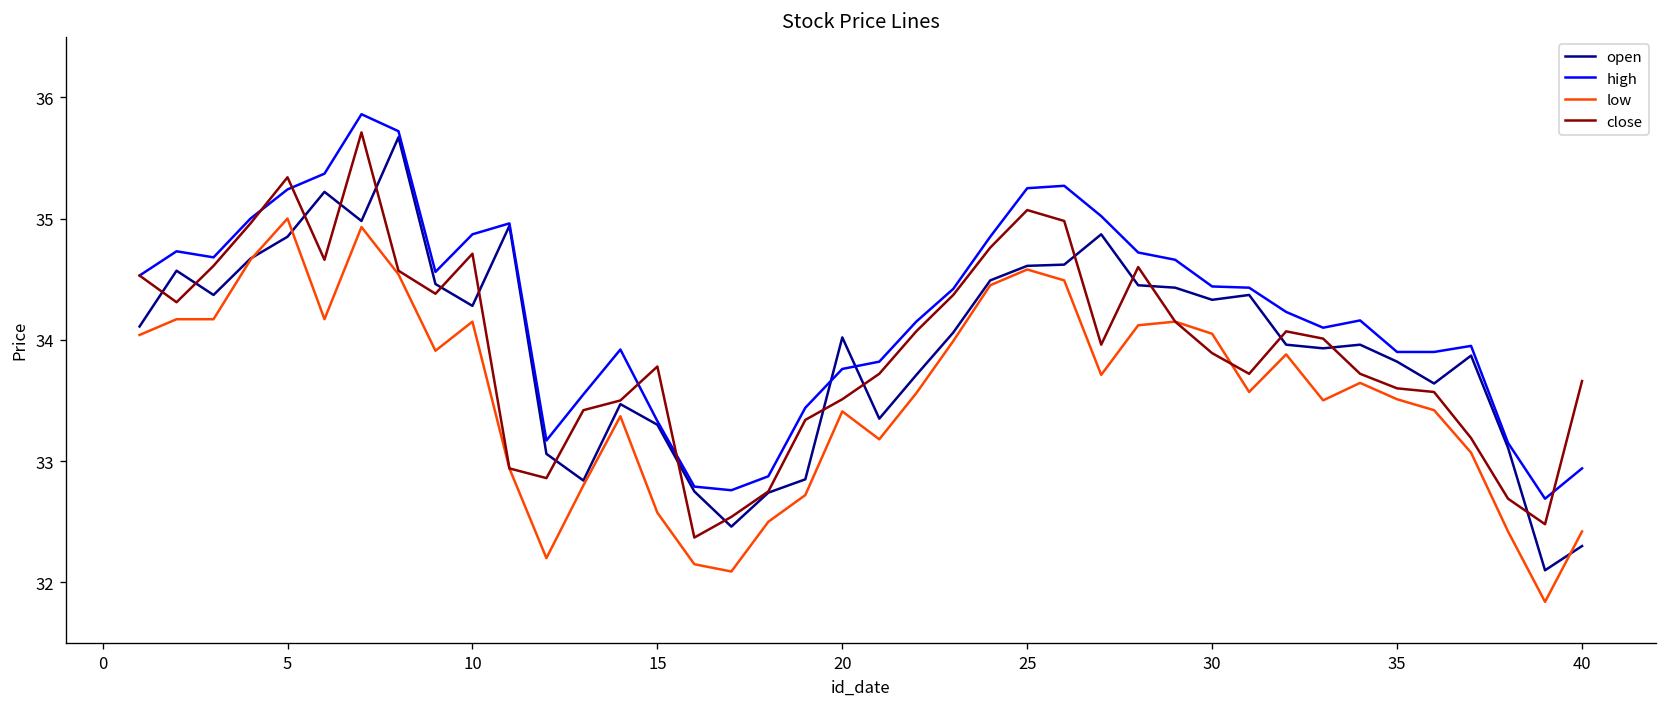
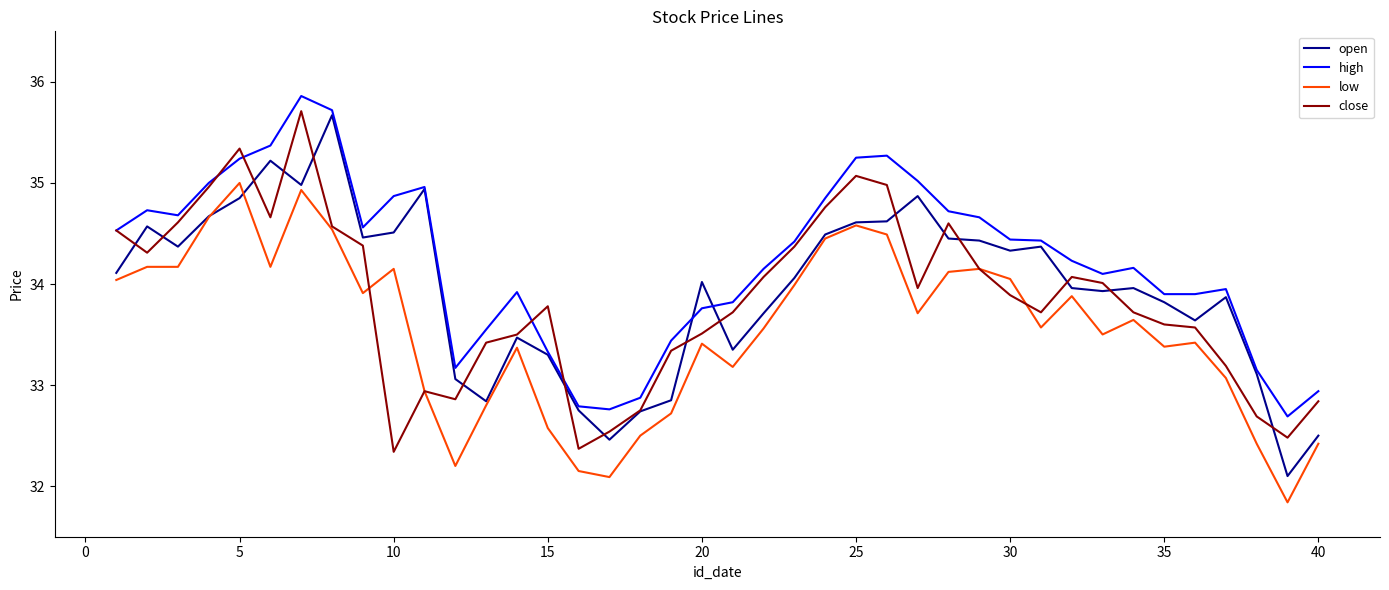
  {
    "open": {
      "5": 34.85,
-     "10": 34.28,
+     "10": 34.51,
      "15": 33.30,
      "20": 34.02,
      "25": 34.61,
      "30": 34.33,
      "35": 33.82,
-     "40": 32.3
+     "40": 32.5
    },
    "high": {
      "5": 35.24,
      "10": 34.87,
      "15": 33.33,
      "20": 33.76,
      "25": 35.25,
      "30": 34.44,
      "35": 33.90,
      "40": 32.94
    },
    "low": {
      "5": 35.00,
      "10": 34.15,
      "15": 32.58,
      "20": 33.41,
      "25": 34.58,
      "30": 34.05,
-     "35": 33.51,
+     "35": 33.38,
      "40": 32.42
    },
    "close": {
      "5": 35.34,
-     "10": 34.71,
+     "10": 32.34,
      "15": 33.78,
      "20": 33.51,
      "25": 35.07,
      "30": 33.89,
      "35": 33.60,
-     "40": 33.66
+     "40": 32.84
    }
  }
